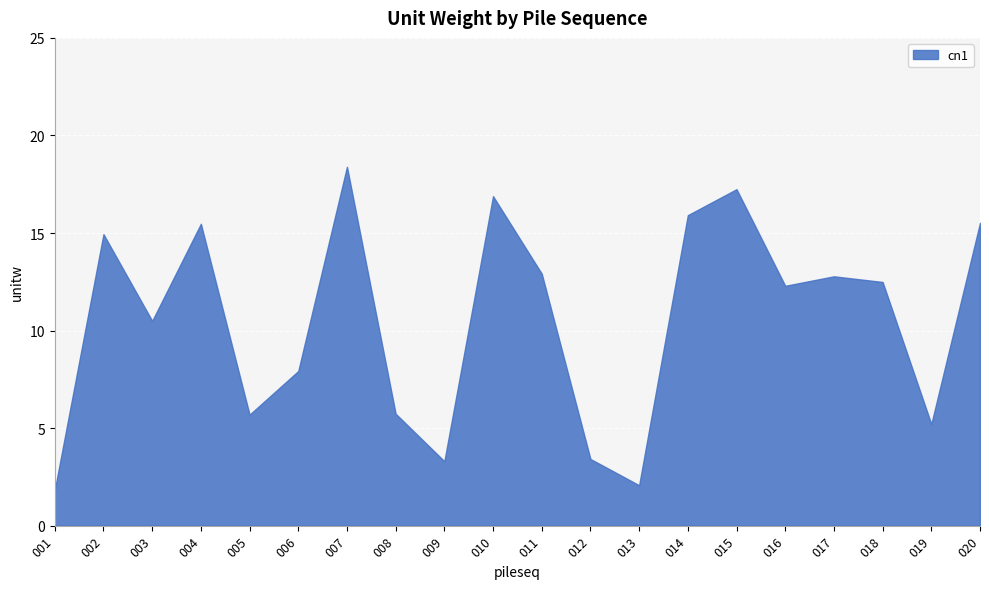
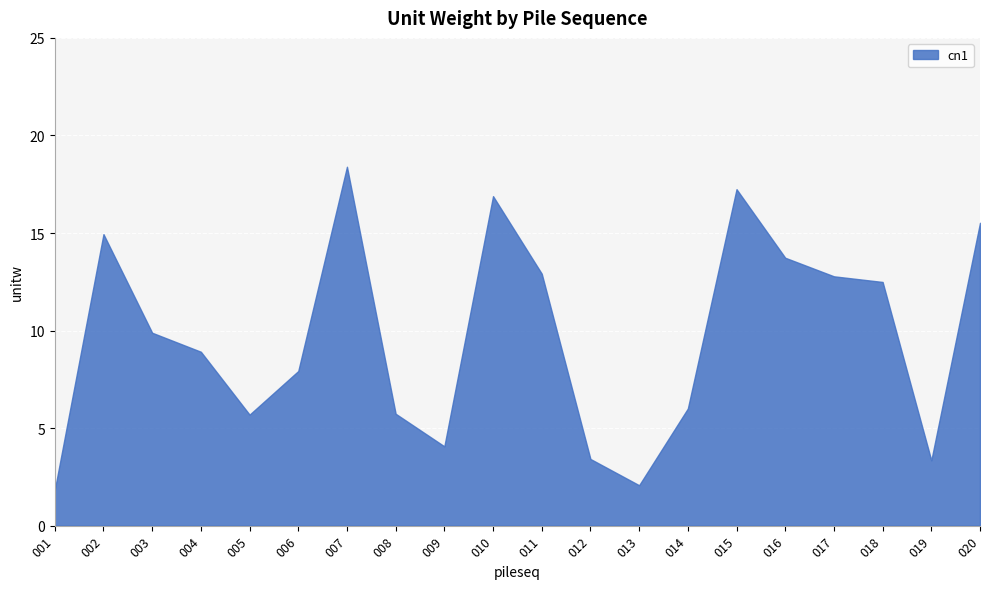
  {
    "001": 1.8,
    "002": 14.9,
-   "003": 10.5,
-   "004": 15.5,
+   "003": 9.9,
+   "004": 8.9,
    "005": 5.7,
    "006": 7.9,
    "007": 18.4,
    "008": 5.7,
-   "009": 3.3,
+   "009": 4.1,
    "010": 16.9,
    "011": 12.9,
    "012": 3.4,
    "013": 2.1,
-   "014": 15.9,
+   "014": 6.0,
    "015": 17.2,
-   "016": 12.3,
+   "016": 13.7,
    "017": 12.8,
    "018": 12.5,
-   "019": 5.2,
+   "019": 3.3,
    "020": 15.5
  }
